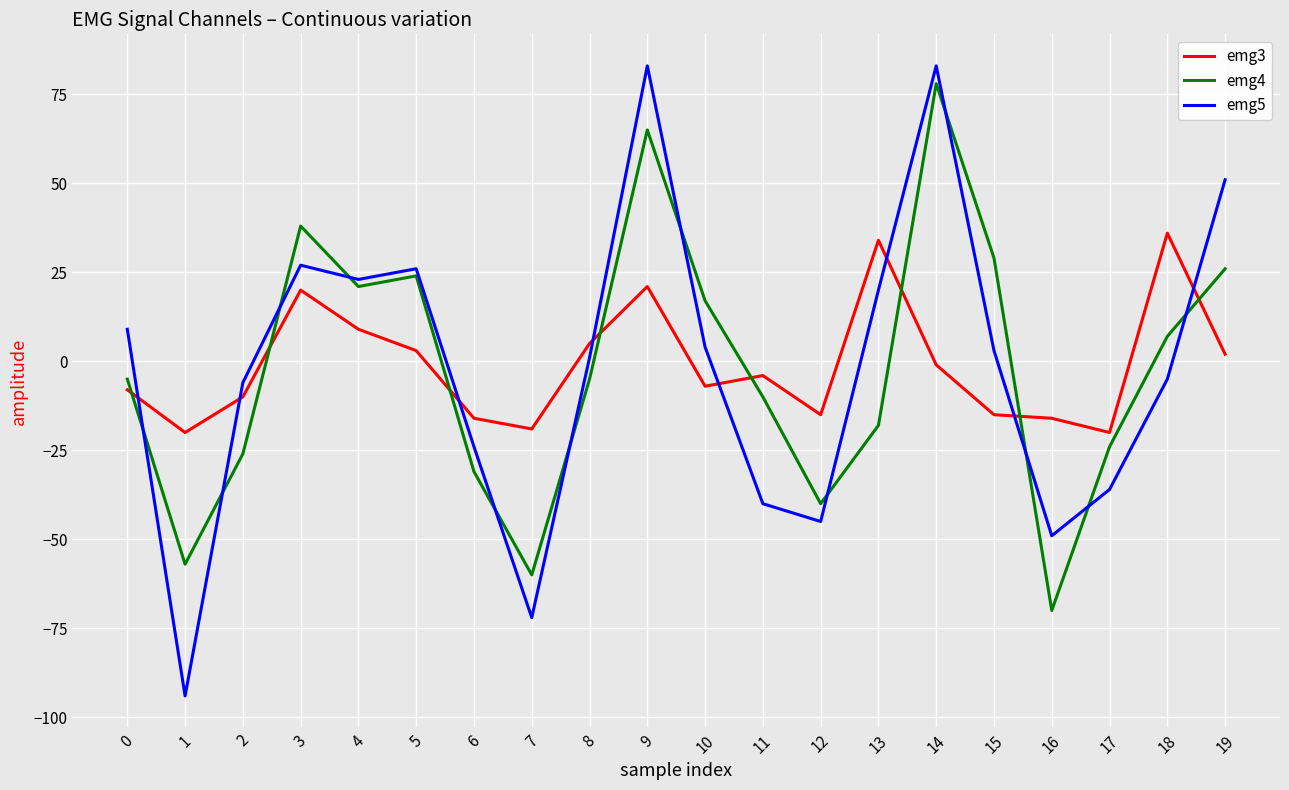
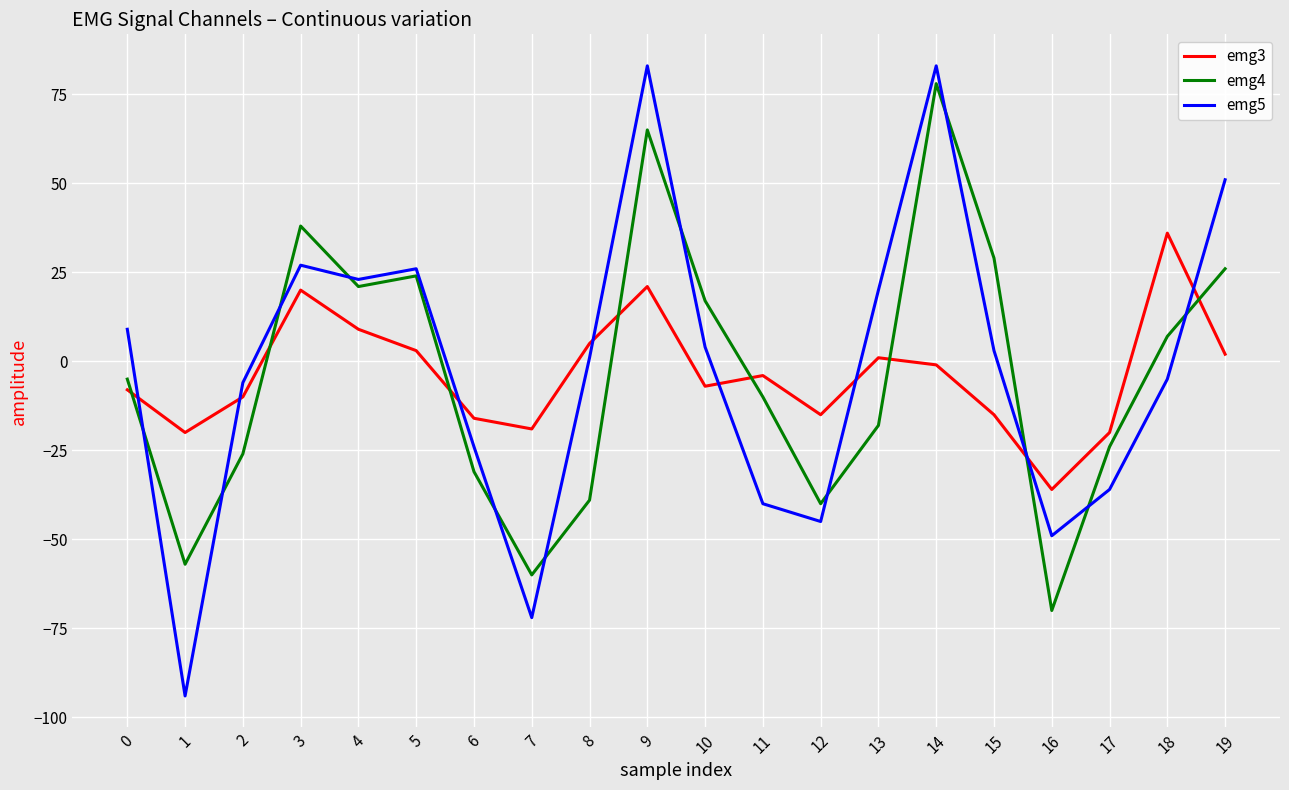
  {
    "emg3": {
      "0": -8,
      "1": -20,
      "2": -10,
      "3": 20,
      "4": 9,
      "5": 3,
      "6": -16,
      "7": -19,
      "8": 5,
      "9": 21,
      "10": -7,
      "11": -4,
      "12": -15,
-     "13": 34,
+     "13": 1,
      "14": -1,
      "15": -15,
-     "16": -16,
+     "16": -36,
      "17": -20,
      "18": 36,
      "19": 2
    },
    "emg4": {
      "0": -5,
      "1": -57,
      "2": -26,
      "3": 38,
      "4": 21,
      "5": 24,
      "6": -31,
      "7": -60,
-     "8": -5,
+     "8": -39,
      "9": 65,
      "10": 17,
      "11": -10,
      "12": -40,
      "13": -18,
      "14": 78,
      "15": 29,
      "16": -70,
      "17": -24,
      "18": 7,
      "19": 26
    },
    "emg5": {
      "0": 9,
      "1": -94,
      "2": -6,
      "3": 27,
      "4": 23,
      "5": 26,
      "6": -24,
      "7": -72,
      "8": 1,
      "9": 83,
      "10": 4,
      "11": -40,
      "12": -45,
      "13": 20,
      "14": 83,
      "15": 3,
      "16": -49,
      "17": -36,
      "18": -5,
      "19": 51
    }
  }
